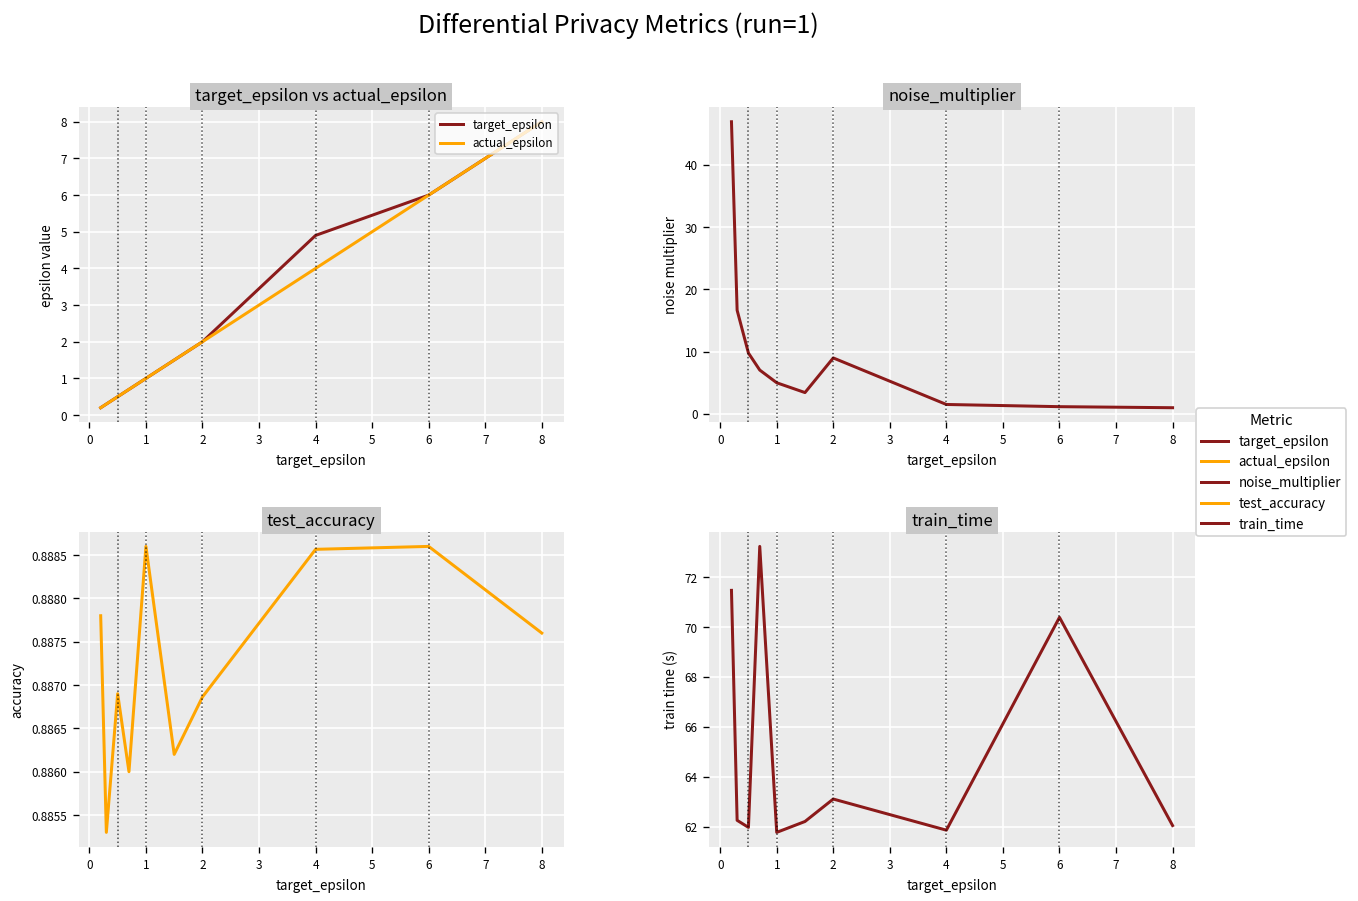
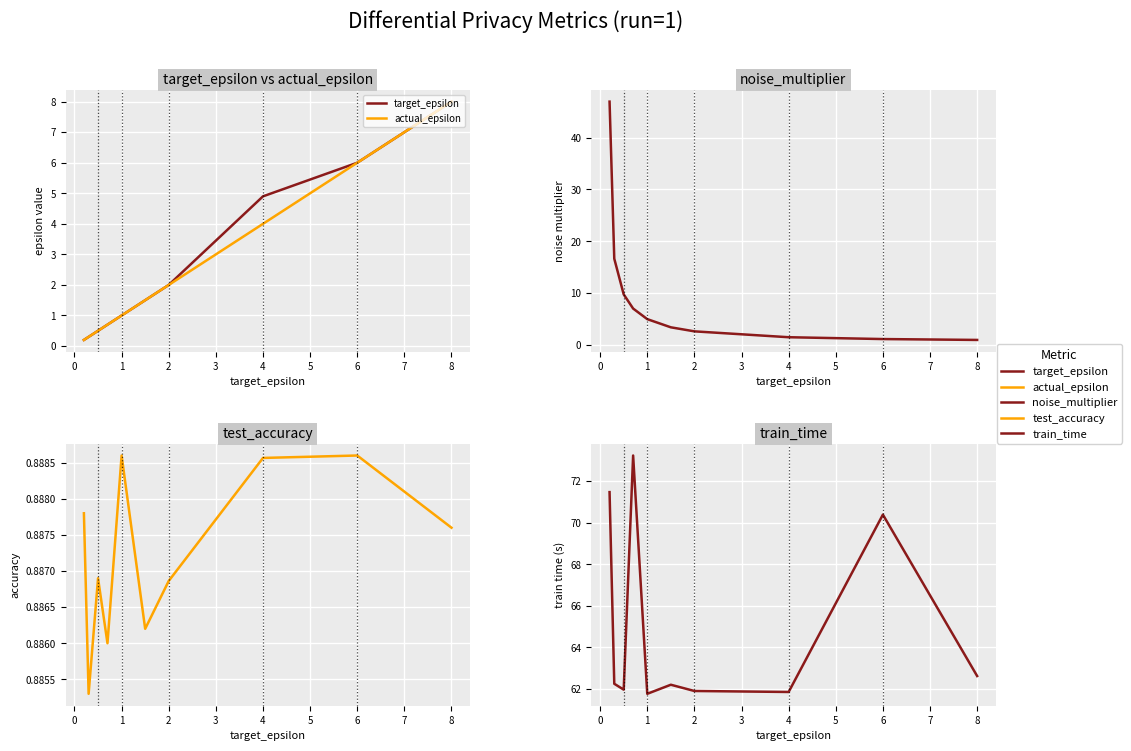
  {
    "target_epsilon vs actual_epsilon": {
      "target_epsilon": {
        "4": 4.9
      },
      "actual_epsilon": {
        "4": 4.0
      }
    },
    "noise_multiplier": {
      "1": 5,
-     "2": 9,
+     "2": 3,
      "4": 1,
      "6": 1,
      "8": 1
    },
    "test_accuracy": {
      "1": 0.8886,
      "2": 0.8869,
      "4": 0.8886,
      "6": 0.8886,
      "8": 0.8876
    },
    "train_time": {
      "1": 61.8,
-     "2": 63.1,
+     "2": 61.9,
      "4": 61.9,
      "6": 70.4,
-     "8": 62.0
+     "8": 62.6
    }
  }
